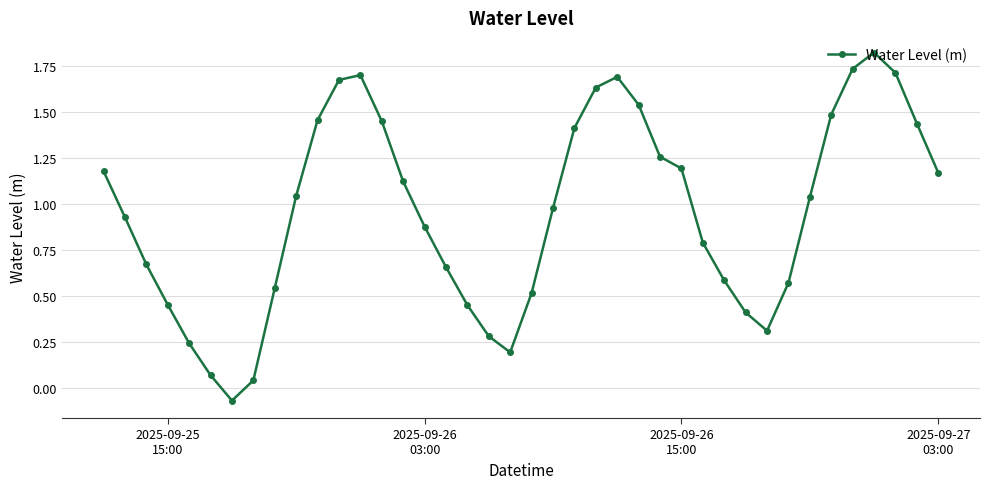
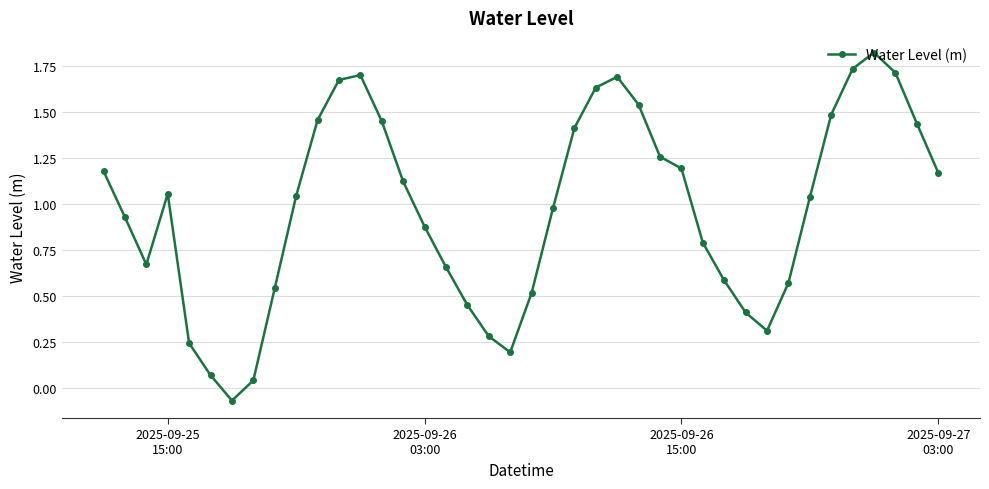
  {
-   "2025-09-25 15:00": 0.45,
+   "2025-09-25 15:00": 1.06,
    "2025-09-26 03:00": 0.88,
    "2025-09-26 15:00": 1.19,
    "2025-09-27 03:00": 1.17
  }
